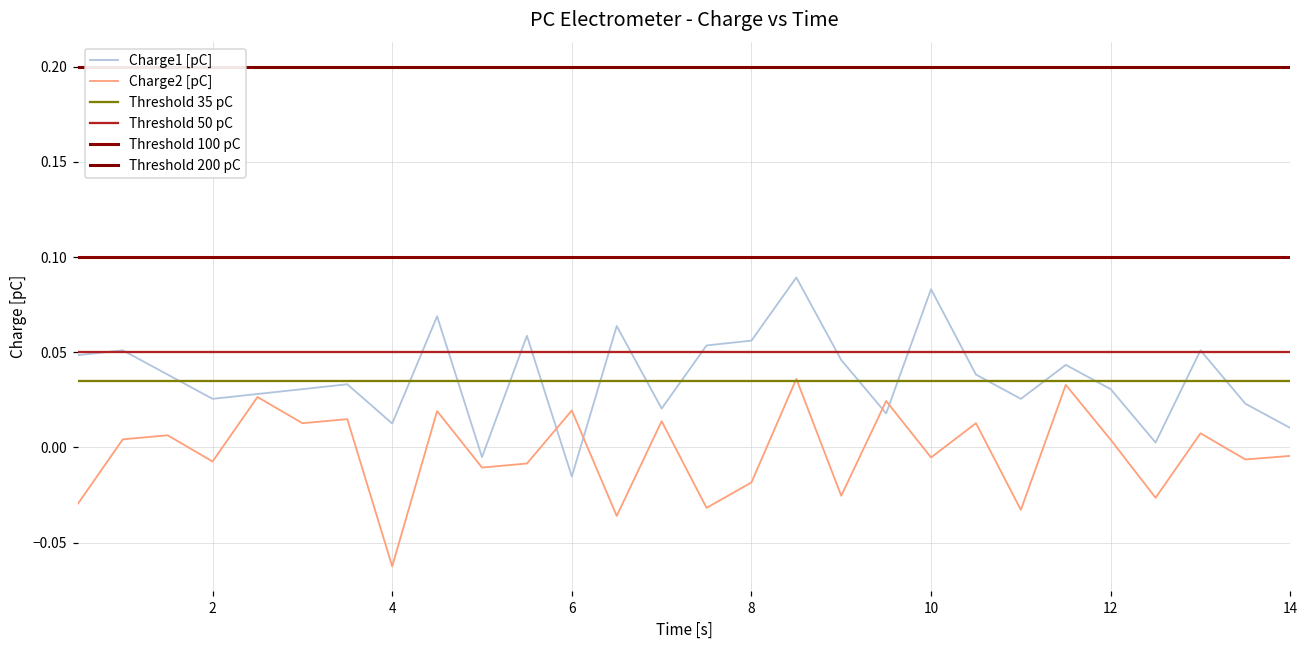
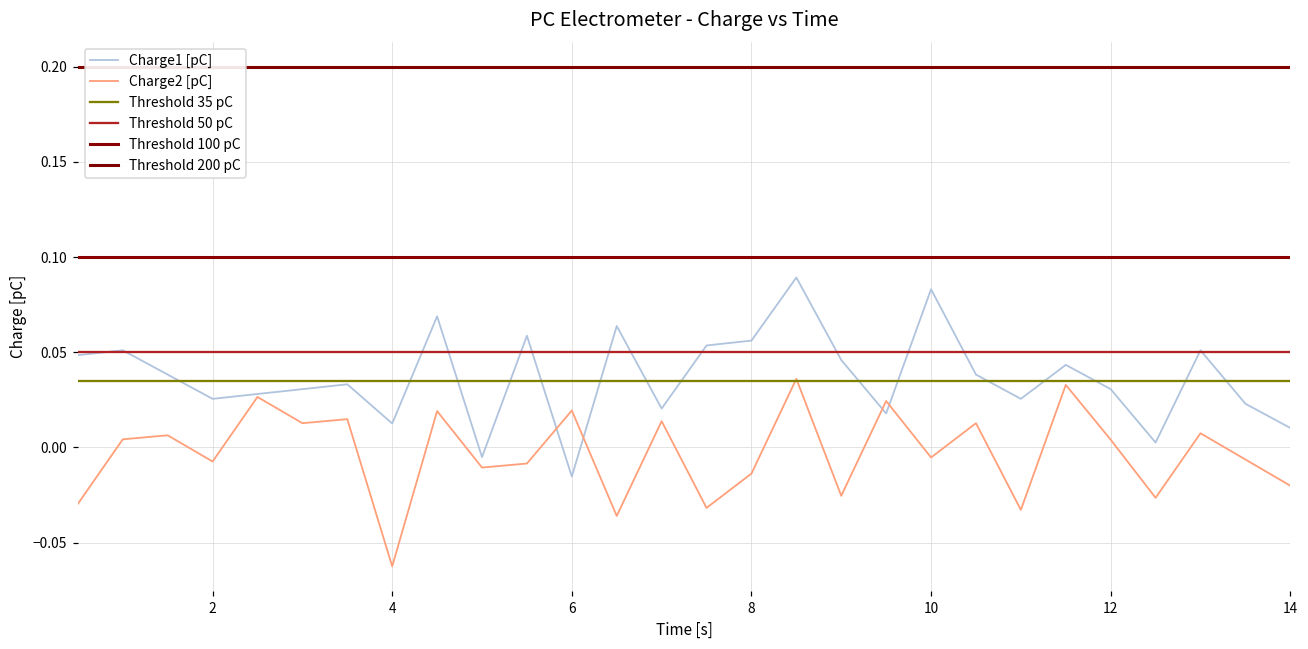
  {
    "Charge1 [pC]": {
      "2": 0.025,
      "4": 0.013,
      "6": -0.015,
      "8": 0.056,
      "10": 0.083,
      "12": 0.031,
      "14": 0.010
    },
    "Charge2 [pC]": {
      "2": -0.007,
      "4": -0.062,
      "6": 0.019,
-     "8": -0.018,
+     "8": -0.014,
      "10": -0.005,
      "12": 0.004,
-     "14": -0.004
+     "14": -0.020
    },
    "Threshold 35 pC": {
      "2": 0.035,
      "4": 0.035,
      "6": 0.035,
      "8": 0.035,
      "10": 0.035,
      "12": 0.035,
      "14": 0.035
    },
    "Threshold 50 pC": {
      "2": 0.050,
      "4": 0.050,
      "6": 0.050,
      "8": 0.050,
      "10": 0.050,
      "12": 0.050,
      "14": 0.050
    }
  }
